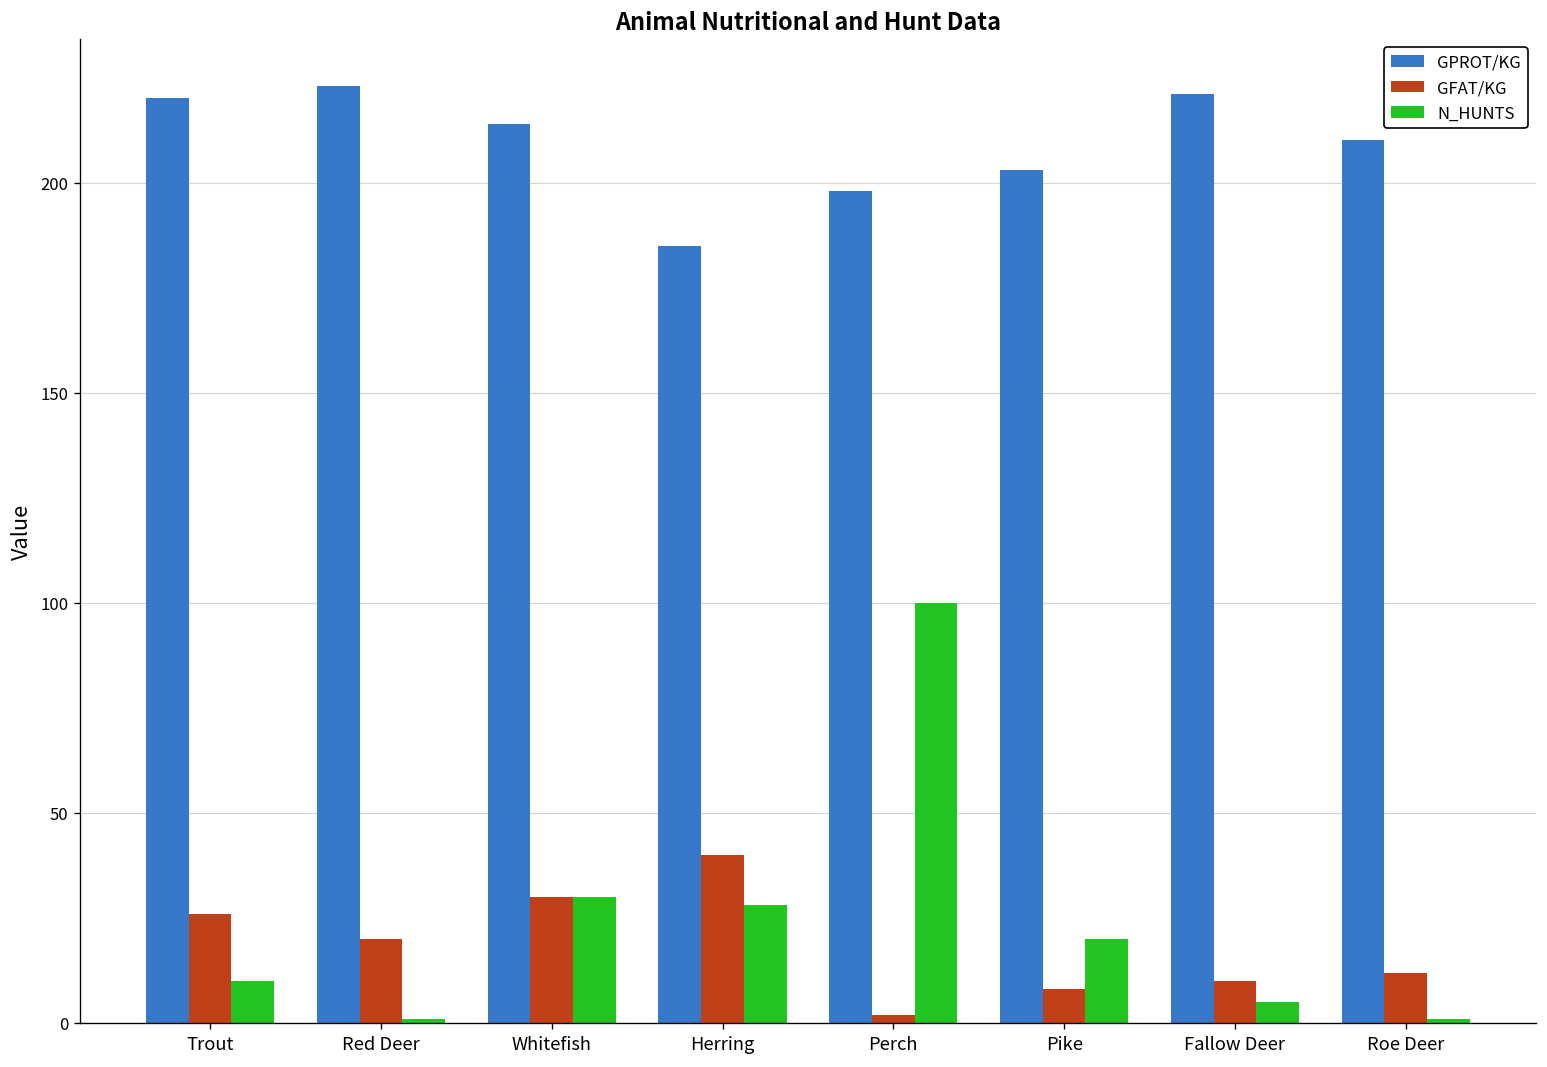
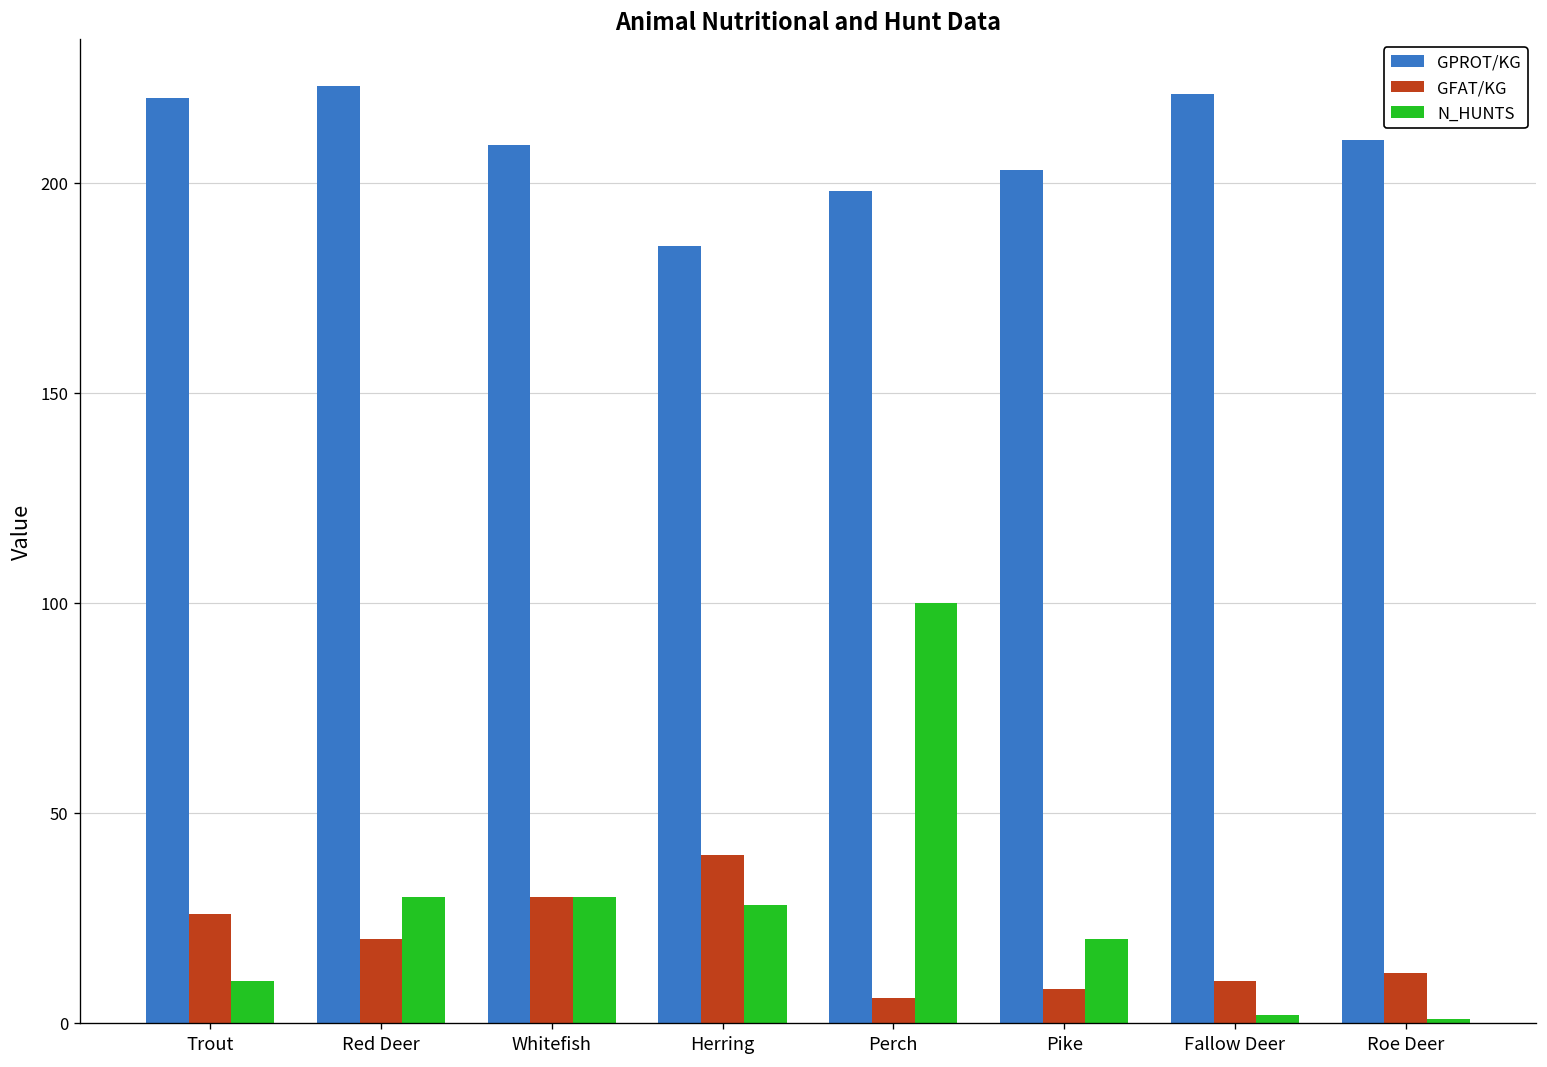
  {
    "GPROT/KG": {
      "Trout": 220,
      "Red Deer": 223,
-     "Whitefish": 214,
+     "Whitefish": 209,
      "Herring": 185,
      "Perch": 198,
      "Pike": 203,
      "Fallow Deer": 221,
      "Roe Deer": 210
    },
    "GFAT/KG": {
      "Trout": 26,
      "Red Deer": 20,
      "Whitefish": 30,
      "Herring": 40,
-     "Perch": 2,
+     "Perch": 6,
      "Pike": 8,
      "Fallow Deer": 10,
      "Roe Deer": 12
    },
    "N_HUNTS": {
      "Trout": 10,
-     "Red Deer": 1,
+     "Red Deer": 30,
      "Whitefish": 30,
      "Herring": 28,
      "Perch": 100,
      "Pike": 20,
-     "Fallow Deer": 5,
+     "Fallow Deer": 2,
      "Roe Deer": 1
    }
  }
